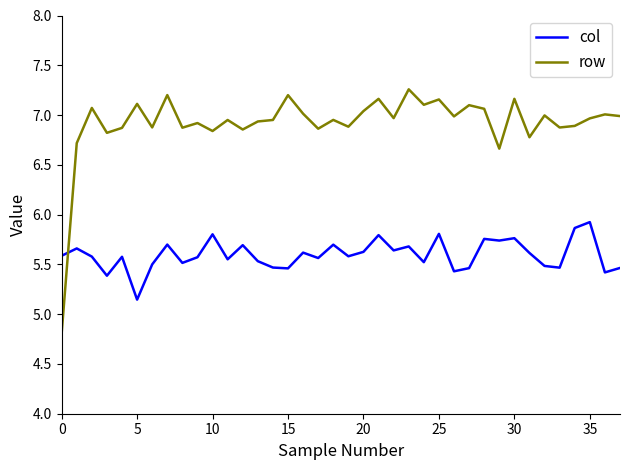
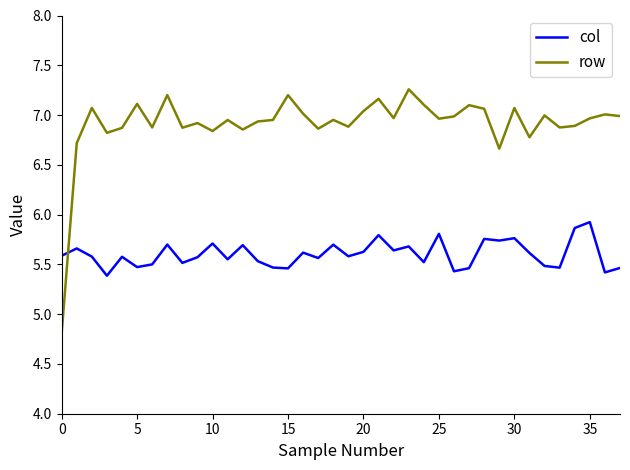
  {
    "col": {
      "0": 5.6,
-     "5": 5.1,
-     "10": 5.8,
+     "5": 5.5,
+     "10": 5.7,
      "15": 5.5,
      "20": 5.6,
      "25": 5.8,
      "30": 5.8,
      "35": 5.9
    },
    "row": {
      "0": 4.8,
      "5": 7.1,
      "10": 6.8,
      "15": 7.2,
      "20": 7.0,
-     "25": 7.2,
-     "30": 7.2,
+     "25": 7.0,
+     "30": 7.1,
      "35": 7.0
    }
  }
